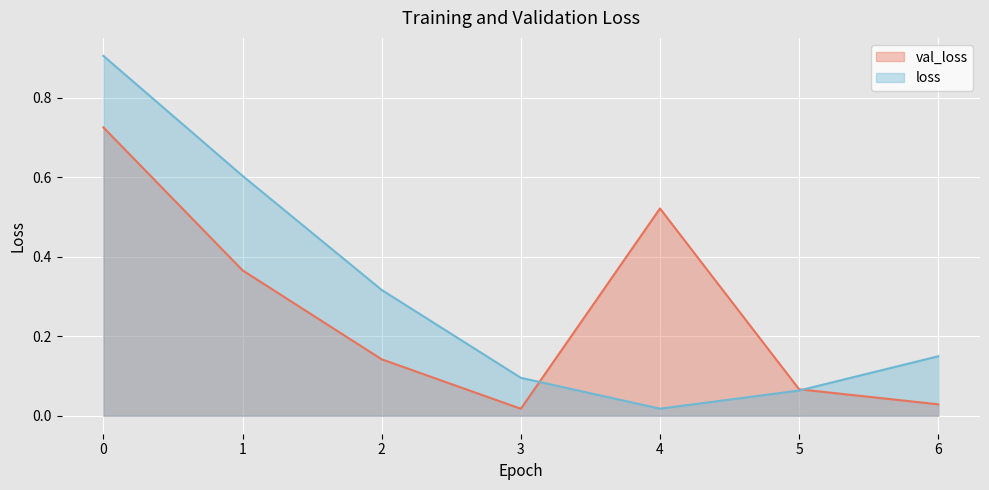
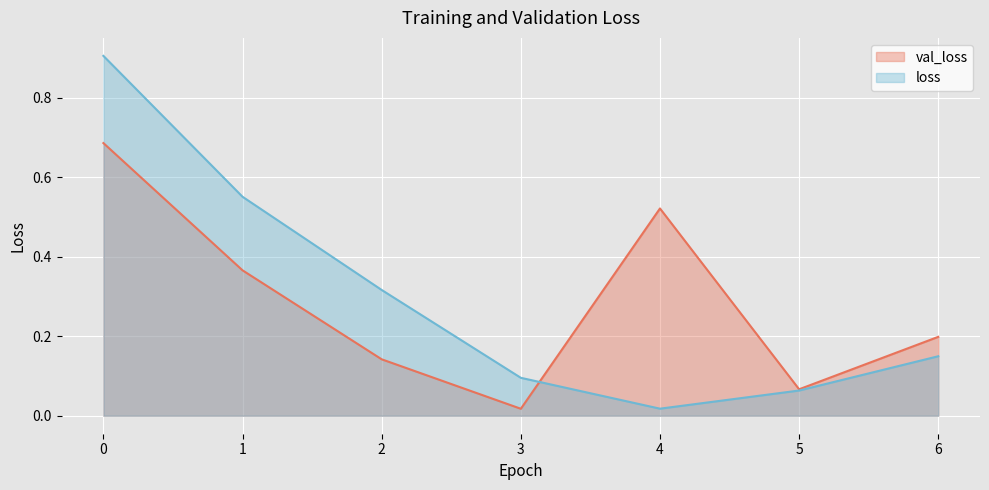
  {
    "val_loss": {
-     "0": 0.73,
+     "0": 0.69,
      "1": 0.37,
      "2": 0.14,
      "3": 0.02,
      "4": 0.52,
-     "6": 0.03
+     "6": 0.20
    },
    "loss": {
      "0": 0.91,
-     "1": 0.60,
+     "1": 0.55,
      "2": 0.32,
      "3": 0.10,
      "4": 0.02,
      "6": 0.15
    }
  }
